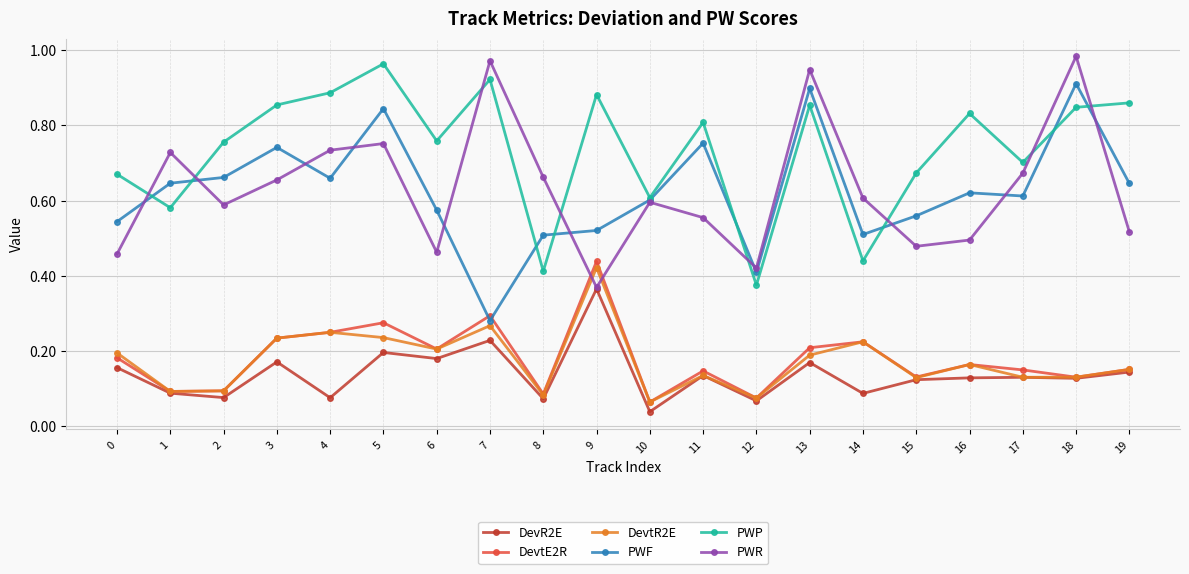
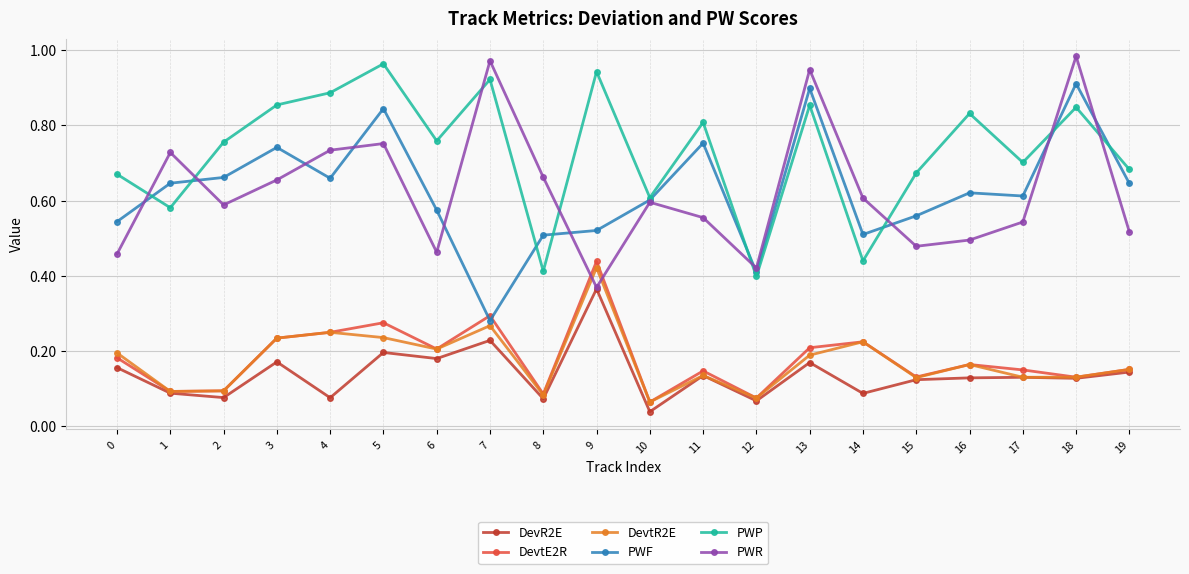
  {
    "PWF": {
      "0": 0.54,
      "1": 0.65,
      "2": 0.66,
      "3": 0.74,
      "4": 0.66,
      "5": 0.84,
      "6": 0.57,
      "7": 0.28,
      "8": 0.51,
      "9": 0.52,
      "11": 0.75,
      "12": 0.41,
      "13": 0.90,
      "14": 0.51,
      "15": 0.56,
      "16": 0.62,
      "17": 0.61,
      "18": 0.91,
      "19": 0.65
    },
    "PWP": {
      "0": 0.67,
      "1": 0.58,
      "2": 0.76,
      "3": 0.85,
      "4": 0.89,
      "5": 0.96,
      "6": 0.76,
      "7": 0.92,
      "8": 0.41,
-     "9": 0.88,
+     "9": 0.94,
      "11": 0.81,
-     "12": 0.38,
+     "12": 0.40,
      "13": 0.85,
      "14": 0.44,
      "15": 0.67,
      "16": 0.83,
      "17": 0.70,
      "18": 0.85,
-     "19": 0.86
+     "19": 0.68
    },
    "PWR": {
      "0": 0.46,
      "1": 0.73,
      "2": 0.59,
      "3": 0.66,
      "4": 0.73,
      "5": 0.75,
      "6": 0.46,
      "7": 0.97,
      "8": 0.66,
      "11": 0.55,
      "12": 0.42,
      "13": 0.95,
      "14": 0.61,
      "15": 0.48,
      "16": 0.50,
-     "17": 0.67,
+     "17": 0.54,
      "18": 0.98,
      "19": 0.52
    }
  }
